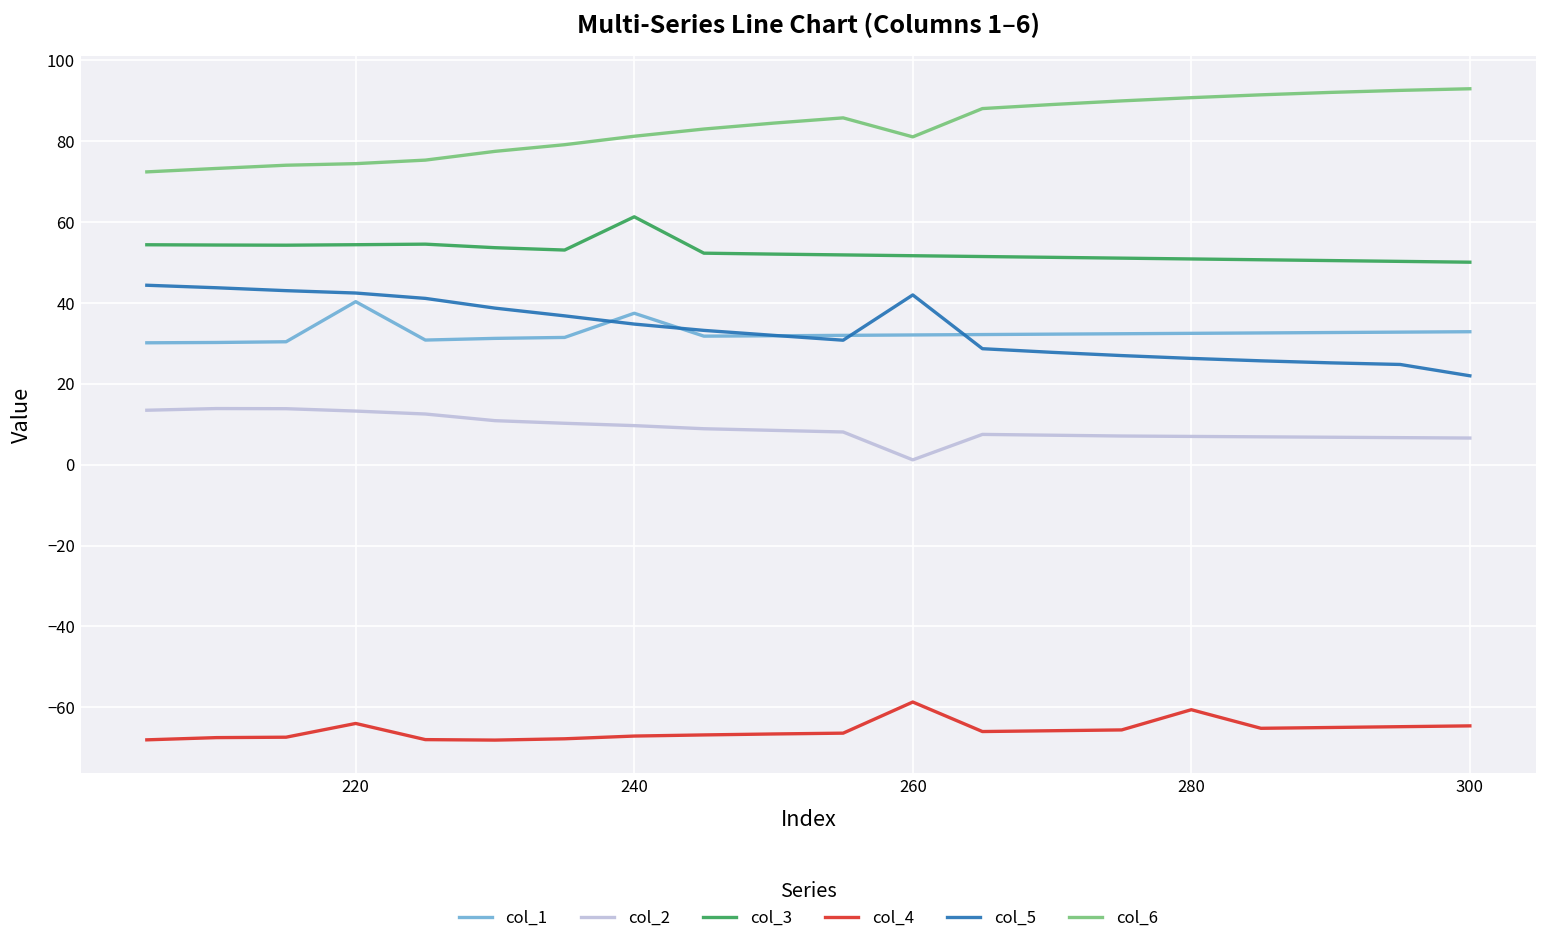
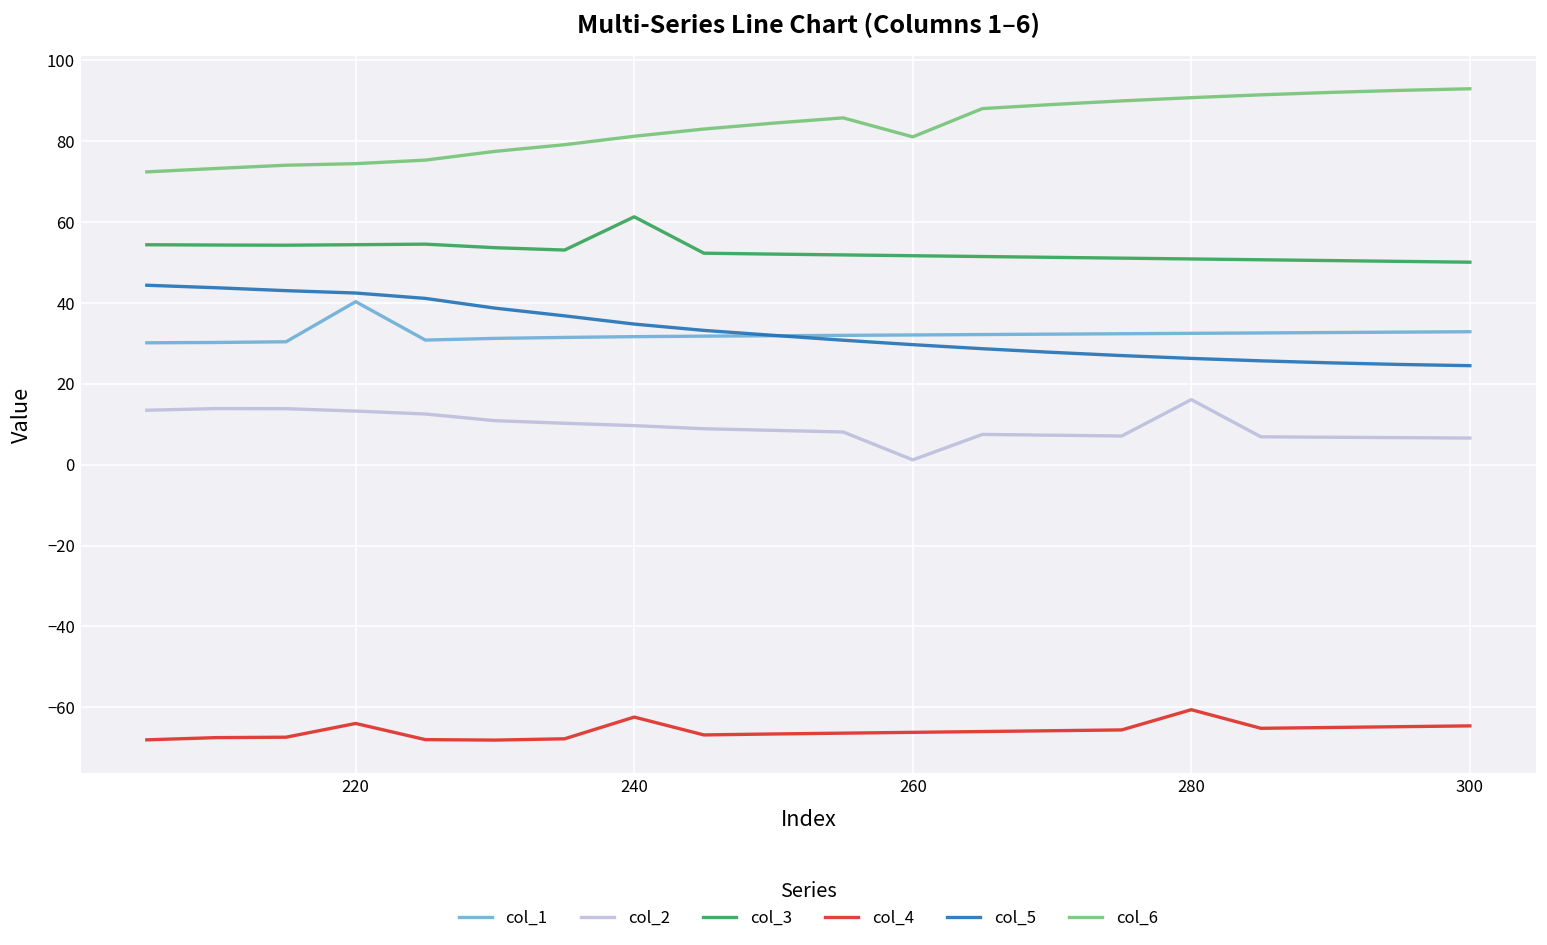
  {
    "col_1": {
      "220": 40,
-     "240": 37,
+     "240": 32,
      "260": 32,
      "280": 33,
      "300": 33
    },
    "col_2": {
      "220": 13,
      "240": 10,
      "260": 1,
-     "280": 7,
+     "280": 16,
      "300": 7
    },
    "col_3": {
      "220": 54,
      "240": 61,
      "260": 52,
      "280": 51,
      "300": 50
    },
    "col_4": {
      "220": -64,
-     "240": -67,
-     "260": -59,
+     "240": -62,
+     "260": -66,
      "280": -61,
      "300": -65
    },
    "col_5": {
      "220": 42,
      "240": 35,
-     "260": 42,
+     "260": 30,
      "280": 26,
-     "300": 22
+     "300": 25
    },
    "col_6": {
      "220": 74,
      "240": 81,
      "260": 81,
      "280": 91,
      "300": 93
    }
  }
